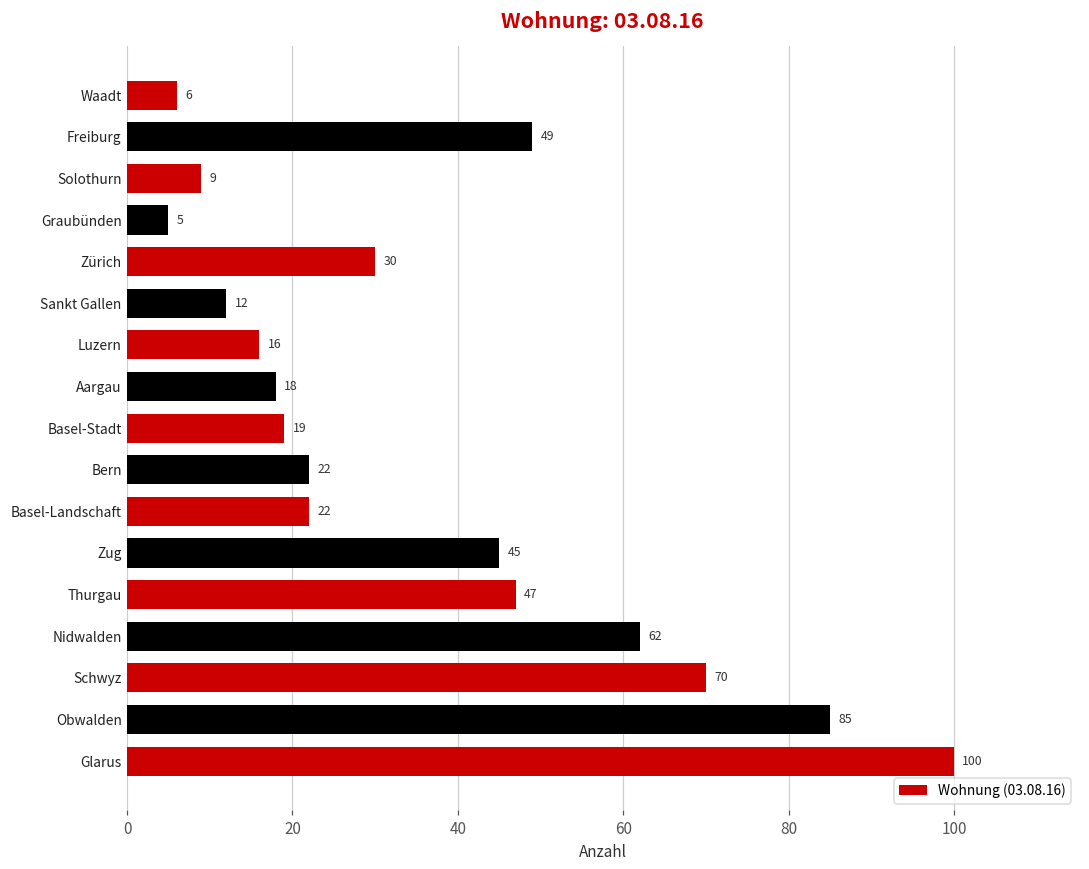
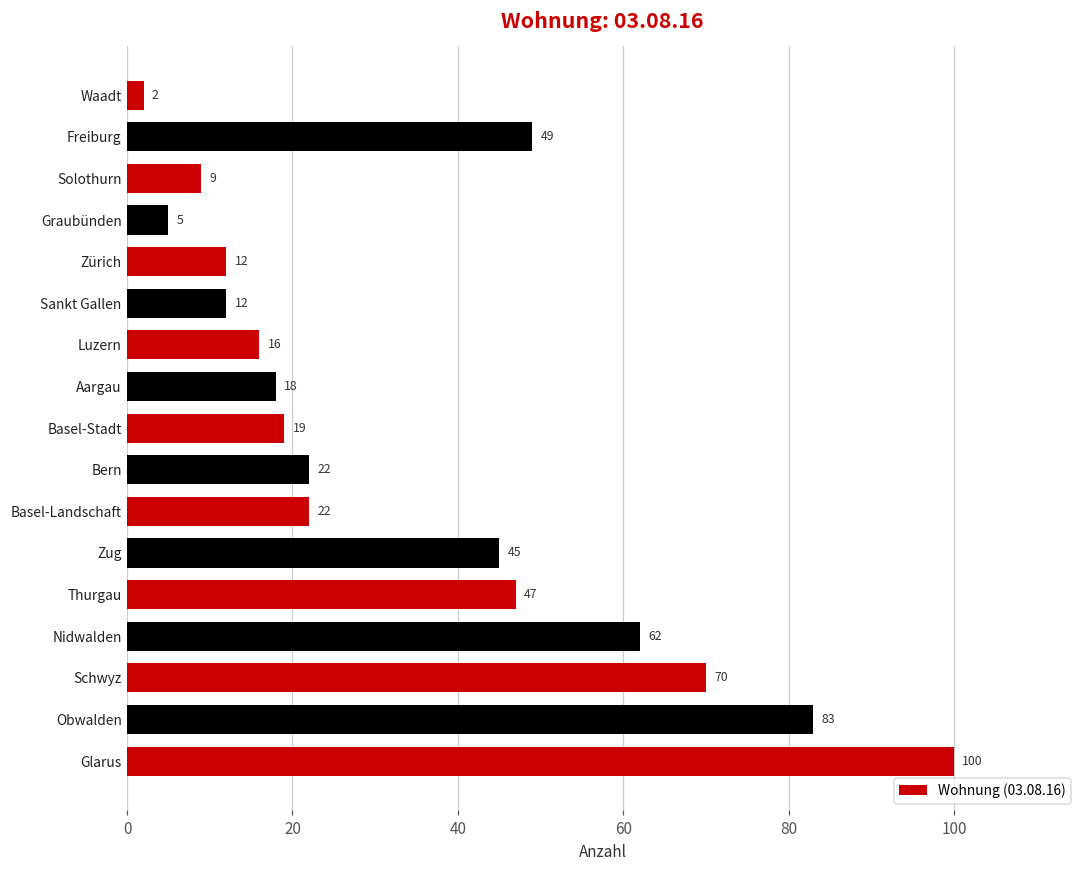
  {
-   "Waadt": 6,
+   "Waadt": 2,
    "Freiburg": 49,
    "Solothurn": 9,
    "Graubünden": 5,
-   "Zürich": 30,
+   "Zürich": 12,
    "Sankt Gallen": 12,
    "Luzern": 16,
    "Aargau": 18,
    "Basel-Stadt": 19,
    "Bern": 22,
    "Basel-Landschaft": 22,
    "Zug": 45,
    "Thurgau": 47,
    "Nidwalden": 62,
    "Schwyz": 70,
-   "Obwalden": 85,
+   "Obwalden": 83,
    "Glarus": 100
  }
